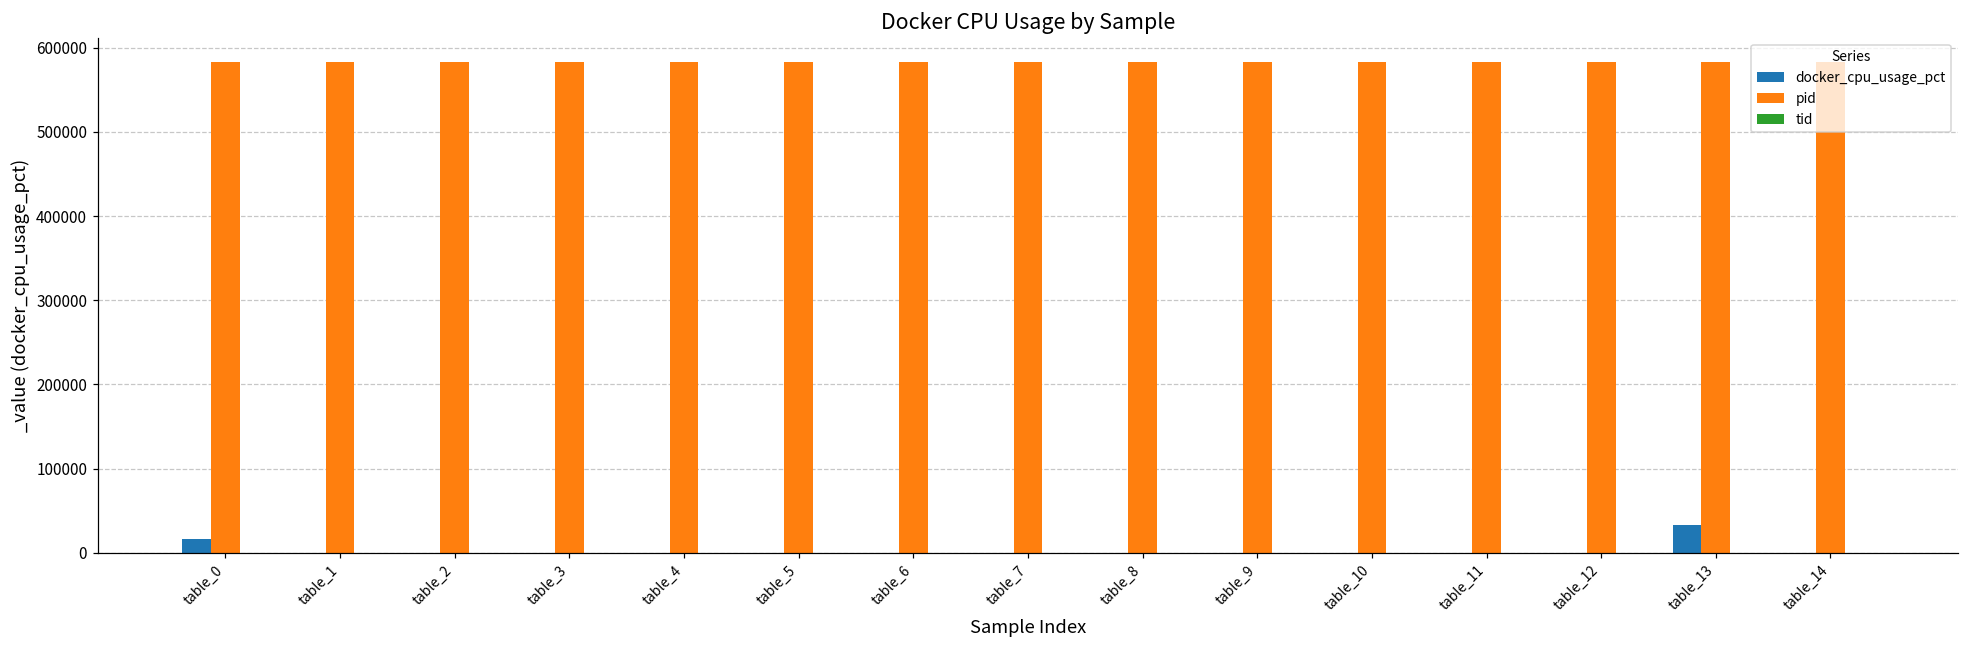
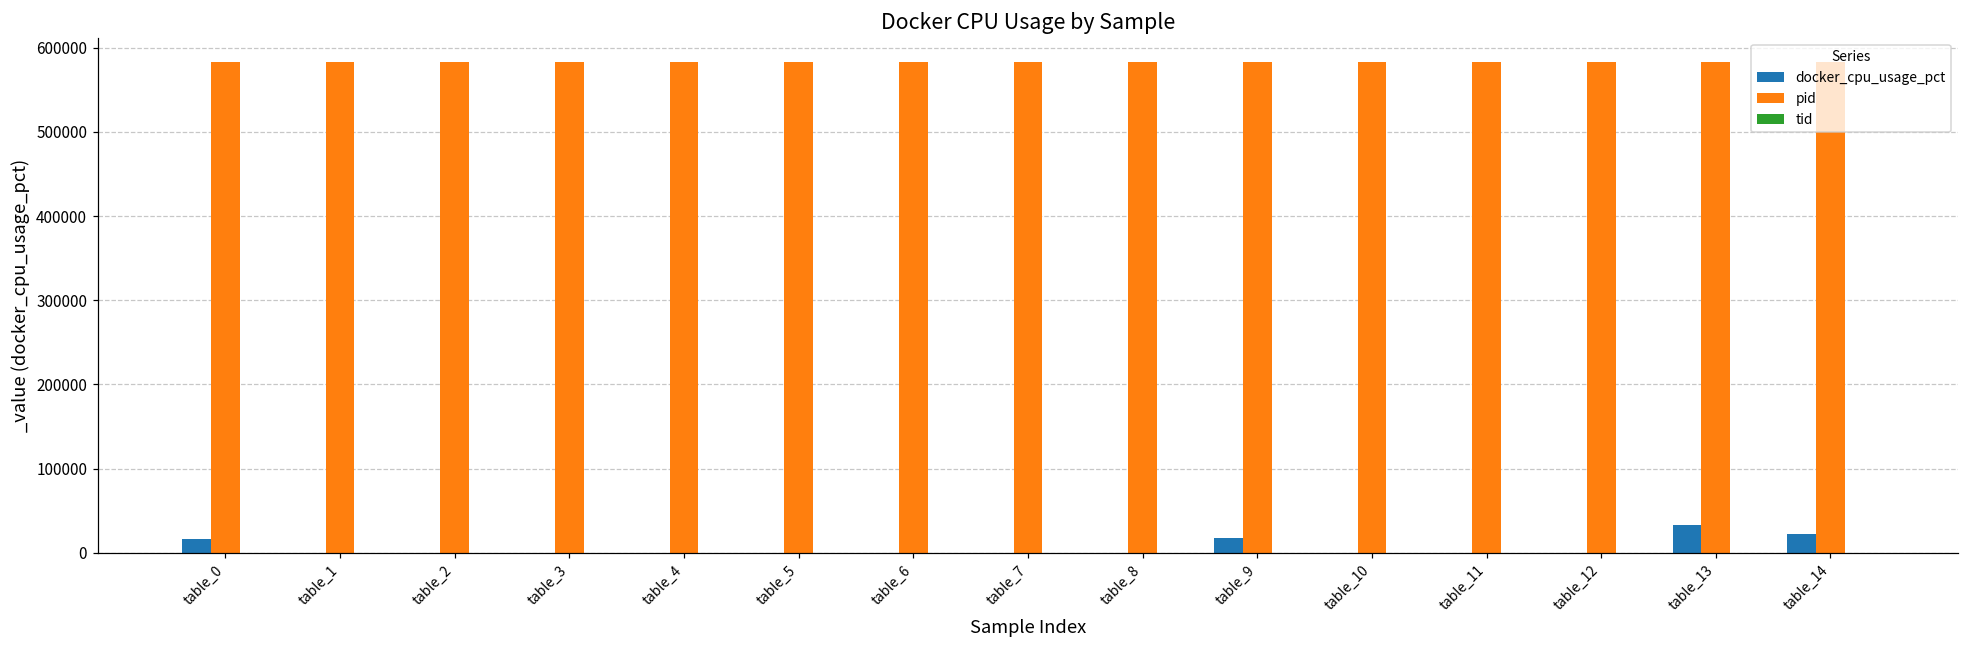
  {
    "docker_cpu_usage_pct": {
      "table_0": 20000,
-     "table_9": 0,
+     "table_9": 20000,
      "table_13": 30000,
-     "table_14": 0
+     "table_14": 20000
    },
    "pid": {
      "table_0": 580000,
      "table_1": 580000,
      "table_2": 580000,
      "table_3": 580000,
      "table_4": 580000,
      "table_5": 580000,
      "table_6": 580000,
      "table_7": 580000,
      "table_8": 580000,
      "table_9": 580000,
      "table_10": 580000,
      "table_11": 580000,
      "table_12": 580000,
      "table_13": 580000
    }
  }
